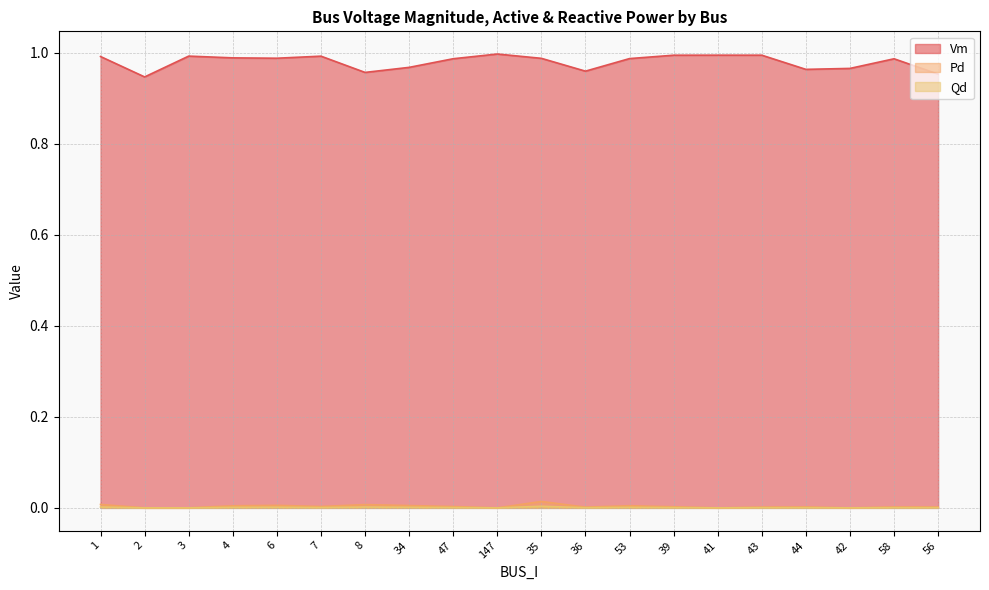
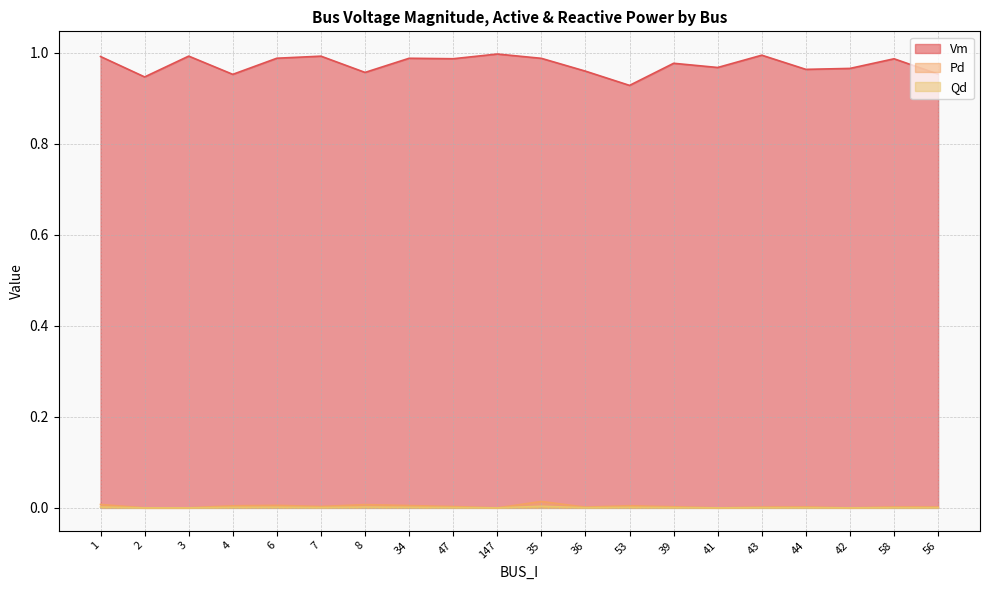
  {
    "Vm": {
      "1": 0.99,
      "2": 0.95,
      "3": 0.99,
-     "4": 0.99,
+     "4": 0.95,
      "6": 0.99,
      "7": 0.99,
      "8": 0.96,
-     "34": 0.97,
+     "34": 0.99,
      "47": 0.99,
      "147": 1.00,
      "35": 0.99,
      "36": 0.96,
-     "53": 0.99,
-     "39": 0.99,
-     "41": 0.99,
+     "53": 0.93,
+     "39": 0.98,
+     "41": 0.97,
      "43": 0.99,
      "44": 0.96,
      "42": 0.97,
      "58": 0.99
    }
  }
